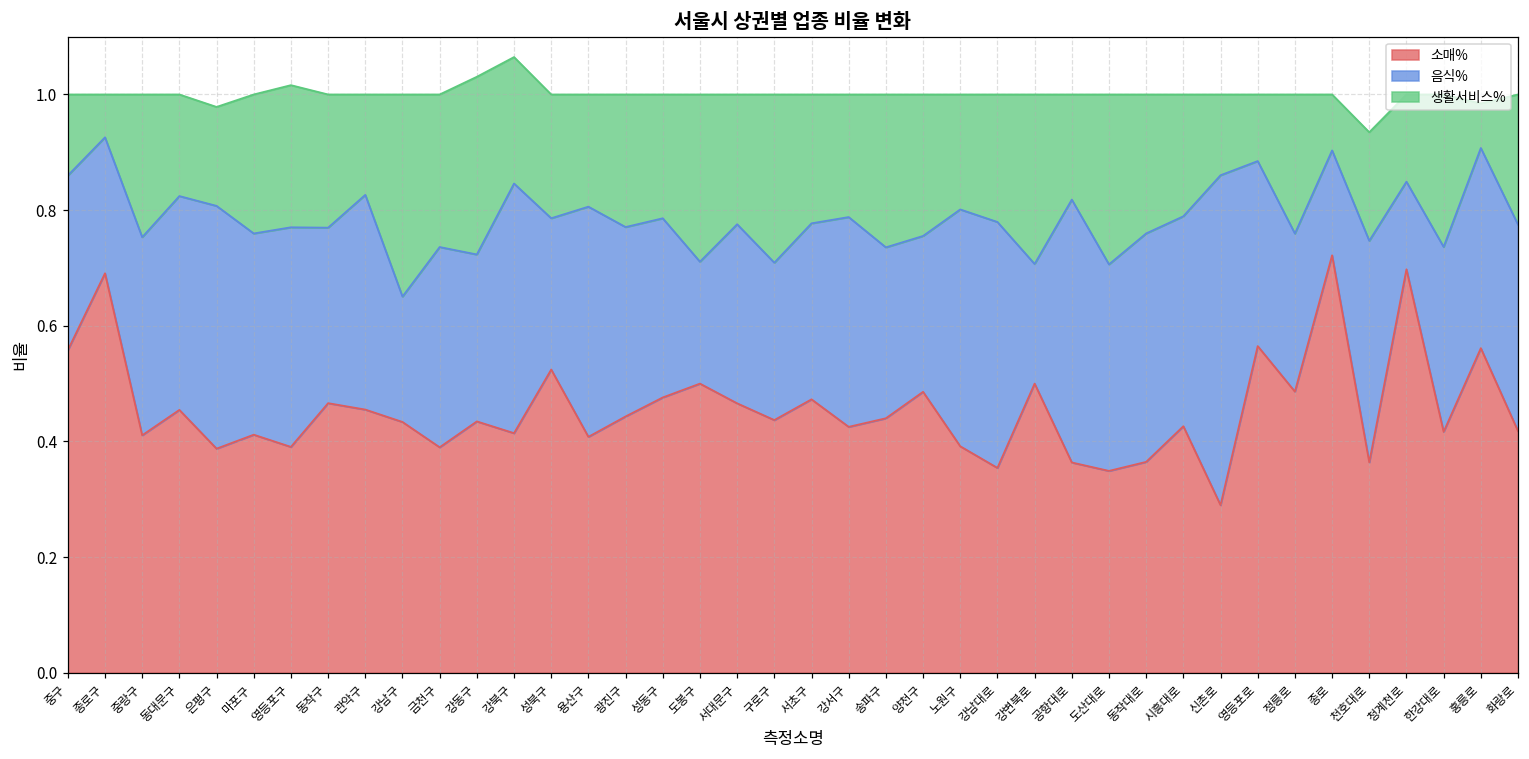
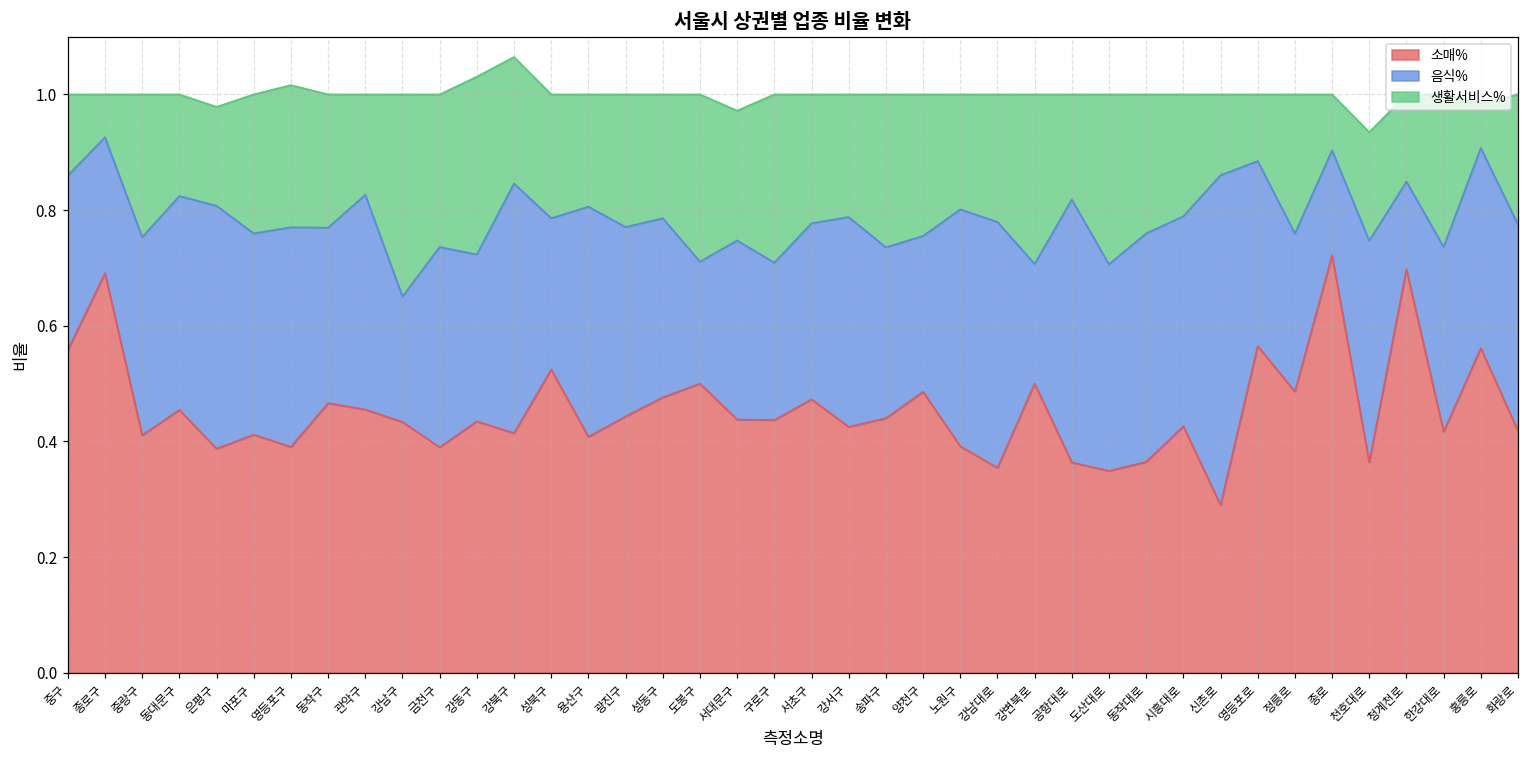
  {
    "소매%": {
      "중구": 0.56,
      "종로구": 0.69,
      "중랑구": 0.41,
      "동대문구": 0.45,
      "은평구": 0.39,
      "마포구": 0.41,
      "영등포구": 0.39,
      "동작구": 0.47,
      "관악구": 0.46,
      "강남구": 0.43,
      "금천구": 0.39,
      "강동구": 0.43,
      "강북구": 0.41,
      "성북구": 0.52,
      "용산구": 0.41,
      "광진구": 0.44,
      "성동구": 0.48,
      "도봉구": 0.50,
-     "서대문구": 0.47,
+     "서대문구": 0.44,
      "구로구": 0.44,
      "서초구": 0.47,
      "강서구": 0.43,
      "송파구": 0.44,
      "양천구": 0.49,
      "노원구": 0.39,
      "강남대로": 0.35,
      "강변북로": 0.50,
      "공항대로": 0.36,
      "도산대로": 0.35,
      "동작대로": 0.36,
      "시흥대로": 0.43,
      "신촌로": 0.29,
      "영등포로": 0.56,
      "정릉로": 0.49,
      "종로": 0.72,
      "천호대로": 0.36,
      "청계천로": 0.70,
      "한강대로": 0.42,
      "홍릉로": 0.56,
      "화랑로": 0.42
    },
    "음식%": {
      "중구": 0.30,
      "종로구": 0.24,
      "중랑구": 0.34,
      "동대문구": 0.37,
      "은평구": 0.42,
      "마포구": 0.35,
      "영등포구": 0.38,
      "동작구": 0.30,
      "관악구": 0.37,
      "강남구": 0.22,
      "금천구": 0.35,
      "강동구": 0.29,
      "강북구": 0.43,
      "성북구": 0.26,
      "용산구": 0.40,
      "광진구": 0.33,
      "성동구": 0.31,
      "도봉구": 0.21,
      "서대문구": 0.31,
      "구로구": 0.27,
      "서초구": 0.30,
      "강서구": 0.36,
      "송파구": 0.30,
      "양천구": 0.27,
      "노원구": 0.41,
      "강남대로": 0.43,
      "강변북로": 0.21,
      "공항대로": 0.45,
      "도산대로": 0.36,
      "동작대로": 0.40,
      "시흥대로": 0.36,
      "신촌로": 0.57,
      "영등포로": 0.32,
      "정릉로": 0.27,
      "종로": 0.18,
      "천호대로": 0.38,
      "청계천로": 0.15,
      "한강대로": 0.32,
      "홍릉로": 0.35,
      "화랑로": 0.36
    },
    "생활서비스%": {
      "중구": 0.14,
      "종로구": 0.07,
      "중랑구": 0.25,
      "동대문구": 0.18,
      "은평구": 0.17,
      "마포구": 0.24,
      "영등포구": 0.25,
      "동작구": 0.23,
      "관악구": 0.17,
      "강남구": 0.35,
      "금천구": 0.26,
      "강동구": 0.31,
      "강북구": 0.22,
      "성북구": 0.21,
      "용산구": 0.19,
      "광진구": 0.23,
      "성동구": 0.21,
      "도봉구": 0.29,
      "서대문구": 0.22,
      "구로구": 0.29,
      "서초구": 0.22,
      "강서구": 0.21,
      "송파구": 0.26,
      "양천구": 0.24,
      "노원구": 0.20,
      "강남대로": 0.22,
      "강변북로": 0.29,
      "공항대로": 0.18,
      "도산대로": 0.29,
      "동작대로": 0.24,
      "시흥대로": 0.21,
      "신촌로": 0.14,
      "영등포로": 0.12,
      "정릉로": 0.24,
      "종로": 0.10,
      "천호대로": 0.19,
      "화랑로": 0.22
    }
  }
